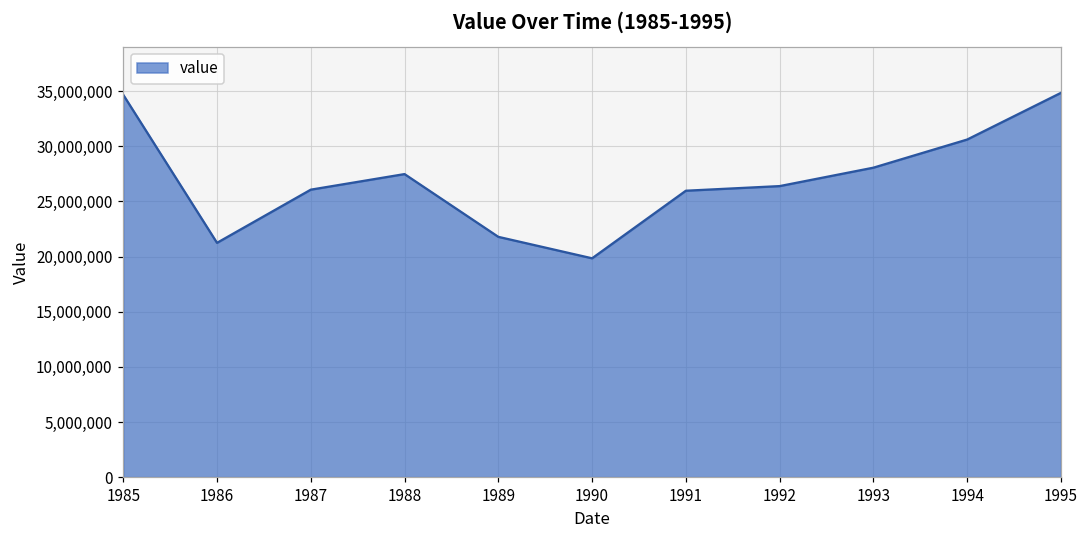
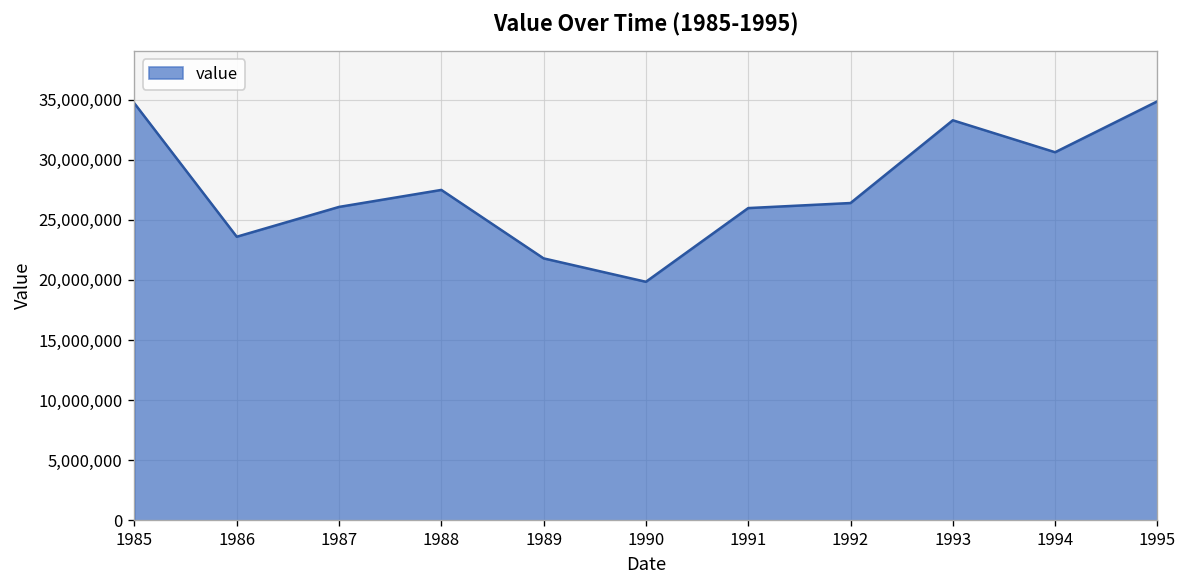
  {
    "1985": "34,700,000",
-   "1986": "21,200,000",
+   "1986": "23,600,000",
    "1987": "26,100,000",
    "1988": "27,500,000",
    "1989": "21,800,000",
    "1990": "19,800,000",
    "1991": "26,000,000",
    "1992": "26,400,000",
-   "1993": "28,100,000",
+   "1993": "33,300,000",
    "1994": "30,600,000",
    "1995": "34,900,000"
  }
